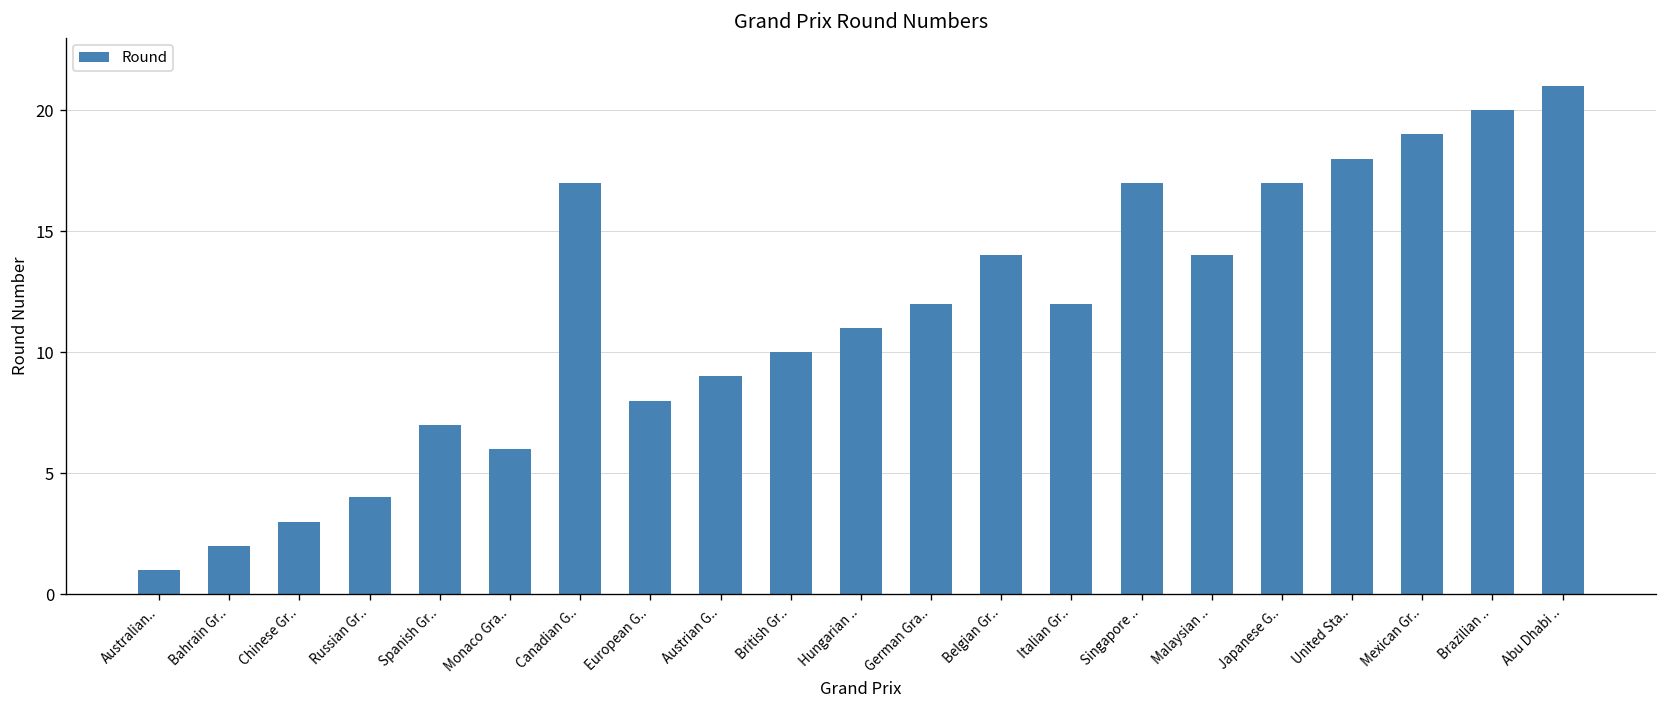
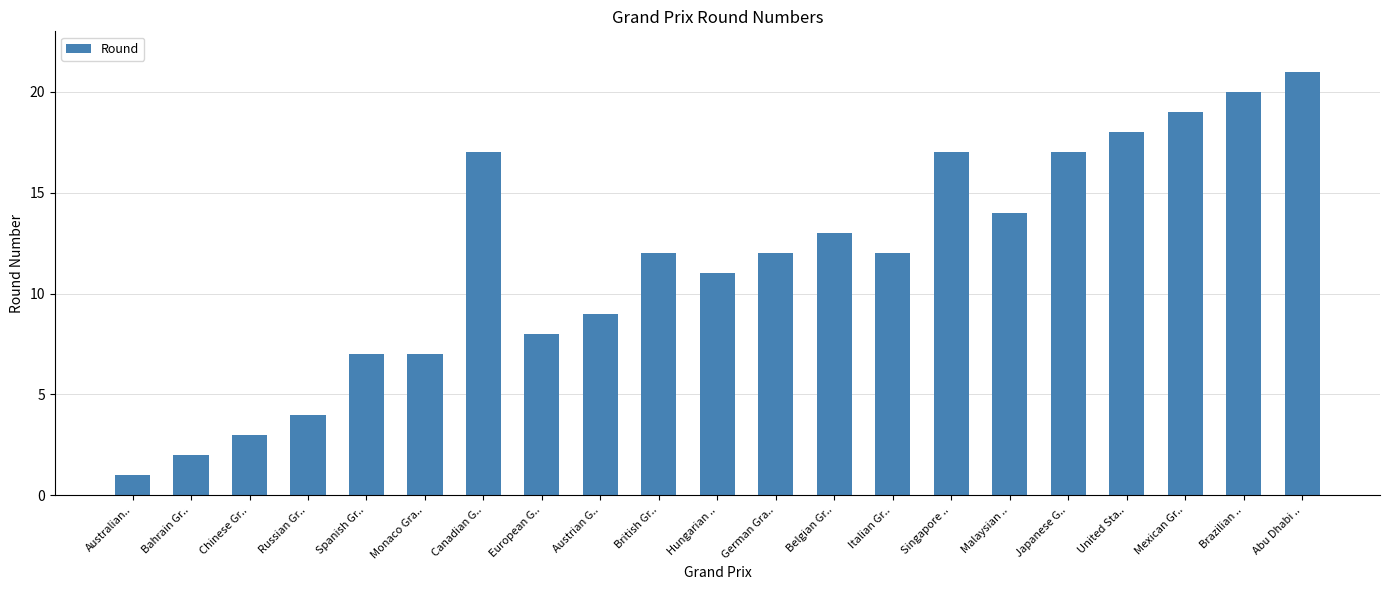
  {
    "Australian..": 1,
    "Bahrain Gr..": 2,
    "Chinese Gr..": 3,
    "Russian Gr..": 4,
    "Spanish Gr..": 7,
-   "Monaco Gra..": 6,
+   "Monaco Gra..": 7,
    "Canadian G..": 17,
    "European G..": 8,
    "Austrian G..": 9,
-   "British Gr..": 10,
+   "British Gr..": 12,
    "Hungarian ..": 11,
    "German Gra..": 12,
-   "Belgian Gr..": 14,
+   "Belgian Gr..": 13,
    "Italian Gr..": 12,
    "Singapore ..": 17,
    "Malaysian ..": 14,
    "Japanese G..": 17,
    "United Sta..": 18,
    "Mexican Gr..": 19,
    "Brazilian ..": 20,
    "Abu Dhabi ..": 21
  }
